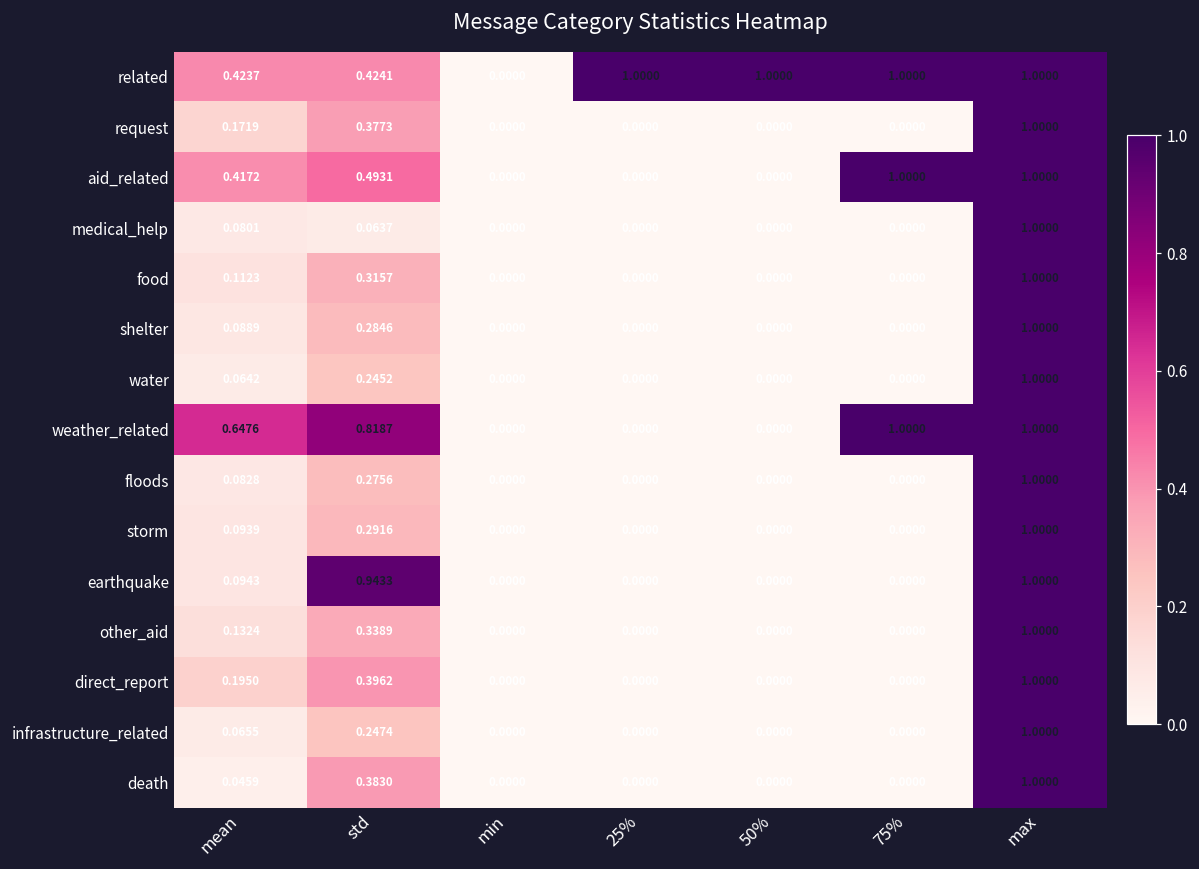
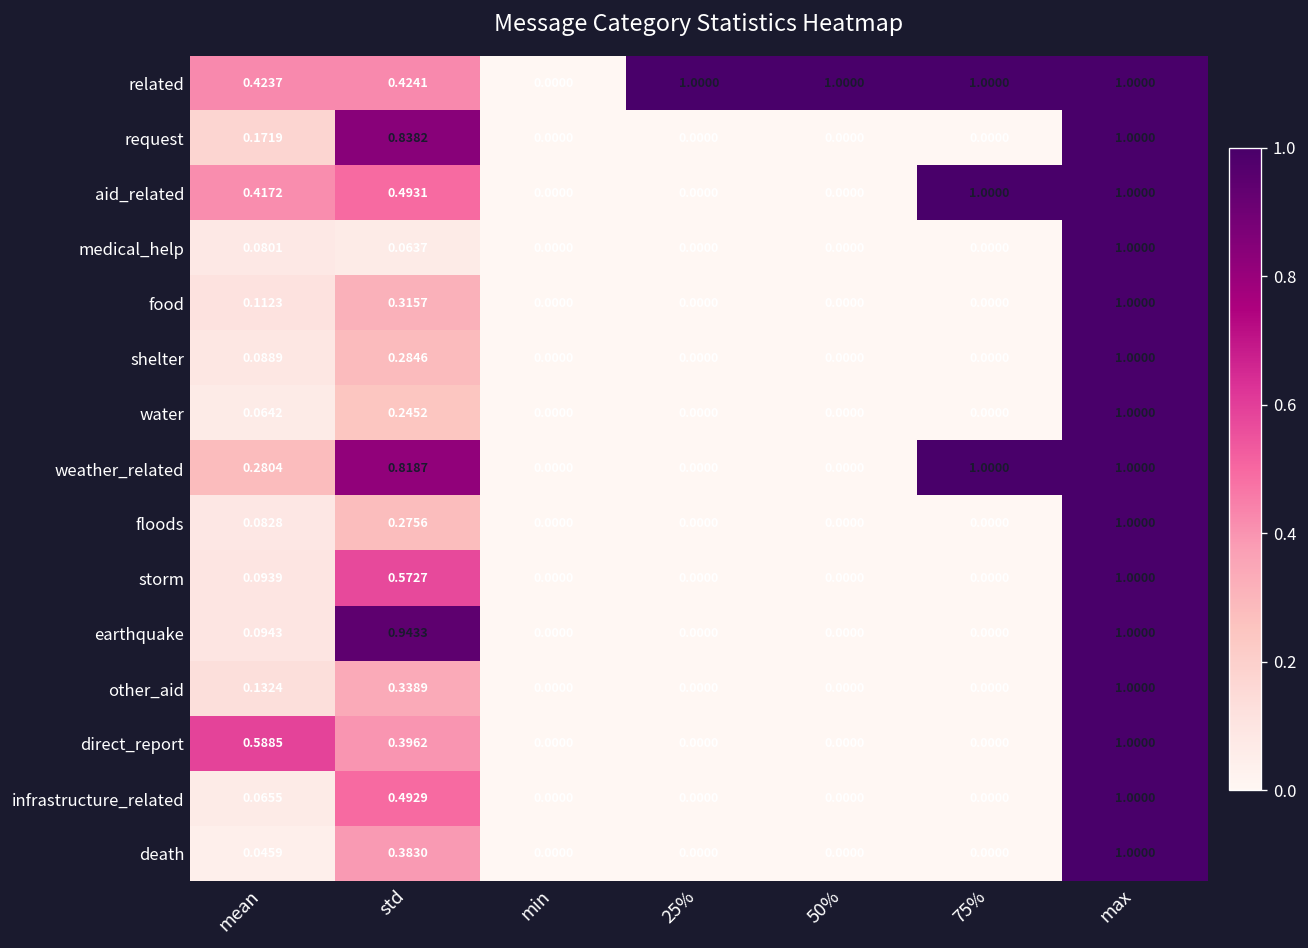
  {
    "related": {
      "mean": 0.4237,
      "std": 0.4241,
      "25%": 1.0000,
      "50%": 1.0000,
      "75%": 1.0000,
      "max": 1.0000
    },
    "request": {
-     "std": 0.3773,
+     "std": 0.8382,
      "max": 1.0000
    },
    "aid_related": {
      "mean": 0.4172,
      "std": 0.4931,
      "75%": 1.0000,
      "max": 1.0000
    },
    "medical_help": {
      "max": 1.0000
    },
    "food": {
      "std": 0.3157,
      "max": 1.0000
    },
    "shelter": {
      "std": 0.2846,
      "max": 1.0000
    },
    "water": {
      "std": 0.2452,
      "max": 1.0000
    },
    "weather_related": {
-     "mean": 0.6476,
+     "mean": 0.2804,
      "std": 0.8187,
      "75%": 1.0000,
      "max": 1.0000
    },
    "floods": {
      "std": 0.2756,
      "max": 1.0000
    },
    "storm": {
-     "std": 0.2916,
+     "std": 0.5727,
      "max": 1.0000
    },
    "earthquake": {
      "std": 0.9433,
      "max": 1.0000
    },
    "other_aid": {
      "std": 0.3389,
      "max": 1.0000
    },
    "direct_report": {
-     "mean": 0.1950,
+     "mean": 0.5885,
      "std": 0.3962,
      "max": 1.0000
    },
    "infrastructure_related": {
-     "std": 0.2474,
+     "std": 0.4929,
      "max": 1.0000
    },
    "death": {
      "std": 0.3830,
      "max": 1.0000
    }
  }
